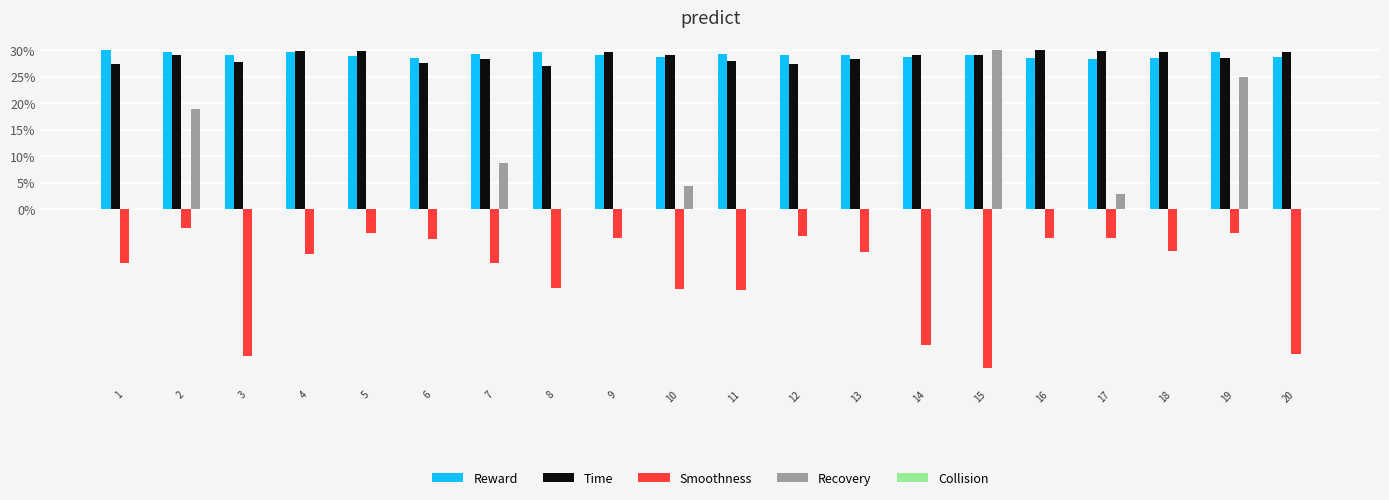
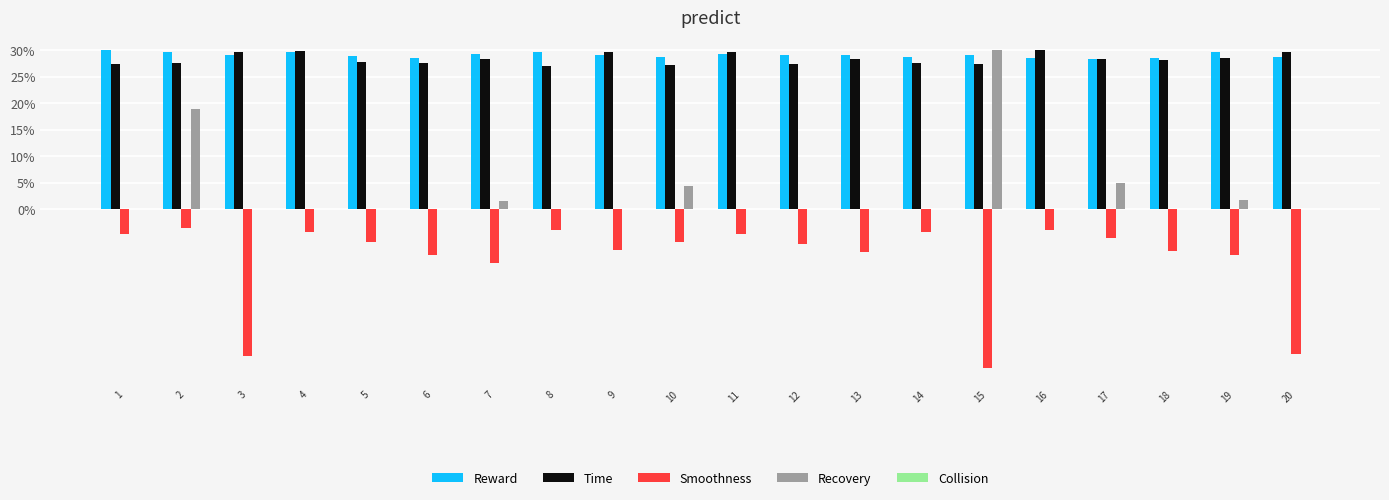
  {
    "Reward": {
      "1": "30%",
      "2": "30%",
      "3": "29%",
      "4": "30%",
      "5": "29%",
      "6": "29%",
      "7": "29%",
      "8": "30%",
      "9": "29%",
      "10": "29%",
      "11": "29%",
      "12": "29%",
      "13": "29%",
      "14": "29%",
      "15": "29%",
      "16": "29%",
      "17": "28%",
      "18": "28%",
      "19": "30%",
      "20": "29%"
    },
    "Time": {
      "1": "27%",
-     "2": "29%",
-     "3": "28%",
+     "2": "28%",
+     "3": "30%",
      "4": "30%",
-     "5": "30%",
+     "5": "28%",
      "6": "28%",
      "7": "28%",
      "8": "27%",
      "9": "30%",
-     "10": "29%",
-     "11": "28%",
+     "10": "27%",
+     "11": "30%",
      "12": "27%",
      "13": "28%",
-     "14": "29%",
-     "15": "29%",
+     "14": "27%",
+     "15": "27%",
      "16": "30%",
-     "17": "30%",
-     "18": "30%",
+     "17": "28%",
+     "18": "28%",
      "19": "28%",
      "20": "30%"
    },
    "Smoothness": {
-     "1": "-10%",
+     "1": "-5%",
      "2": "-4%",
      "3": "-28%",
-     "4": "-9%",
-     "5": "-5%",
-     "6": "-6%",
+     "4": "-4%",
+     "5": "-6%",
+     "6": "-9%",
      "7": "-10%",
-     "8": "-15%",
-     "9": "-5%",
-     "10": "-15%",
-     "11": "-15%",
-     "12": "-5%",
+     "8": "-4%",
+     "9": "-8%",
+     "10": "-6%",
+     "11": "-5%",
+     "12": "-7%",
      "13": "-8%",
-     "14": "-26%",
+     "14": "-4%",
      "15": "-30%",
-     "16": "-5%",
+     "16": "-4%",
      "17": "-5%",
      "18": "-8%",
-     "19": "-5%",
+     "19": "-9%",
      "20": "-27%"
    },
    "Recovery": {
      "2": "19%",
-     "7": "9%",
+     "7": "2%",
      "10": "4%",
      "15": "30%",
-     "17": "3%",
-     "19": "25%"
+     "17": "5%",
+     "19": "2%"
    },
    "Collision": {
      "1": "0%",
      "2": "0%",
      "3": "0%",
      "4": "0%",
      "5": "0%",
      "6": "0%",
      "7": "0%",
      "8": "0%",
      "9": "0%",
      "10": "0%",
      "11": "0%",
      "12": "0%",
      "13": "0%",
      "14": "0%",
      "15": "0%",
      "16": "0%",
      "17": "0%",
      "18": "0%",
      "19": "0%",
      "20": "0%"
    }
  }
